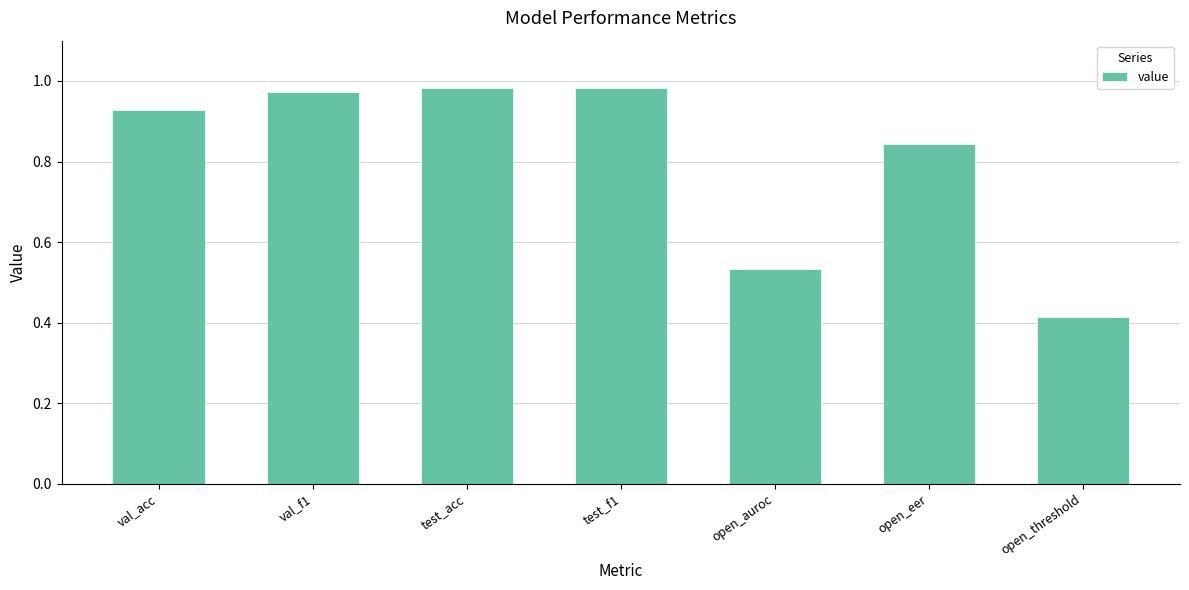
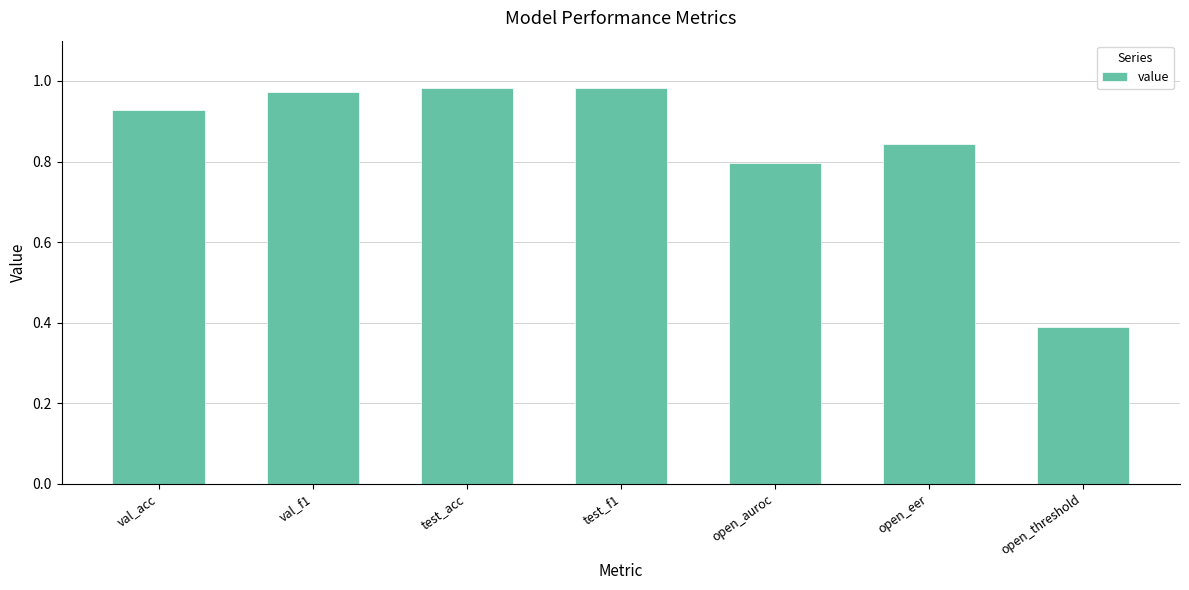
  {
    "val_acc": 0.93,
    "val_f1": 0.97,
    "test_acc": 0.98,
    "test_f1": 0.98,
-   "open_auroc": 0.53,
+   "open_auroc": 0.80,
    "open_eer": 0.84,
-   "open_threshold": 0.41
+   "open_threshold": 0.39
  }
